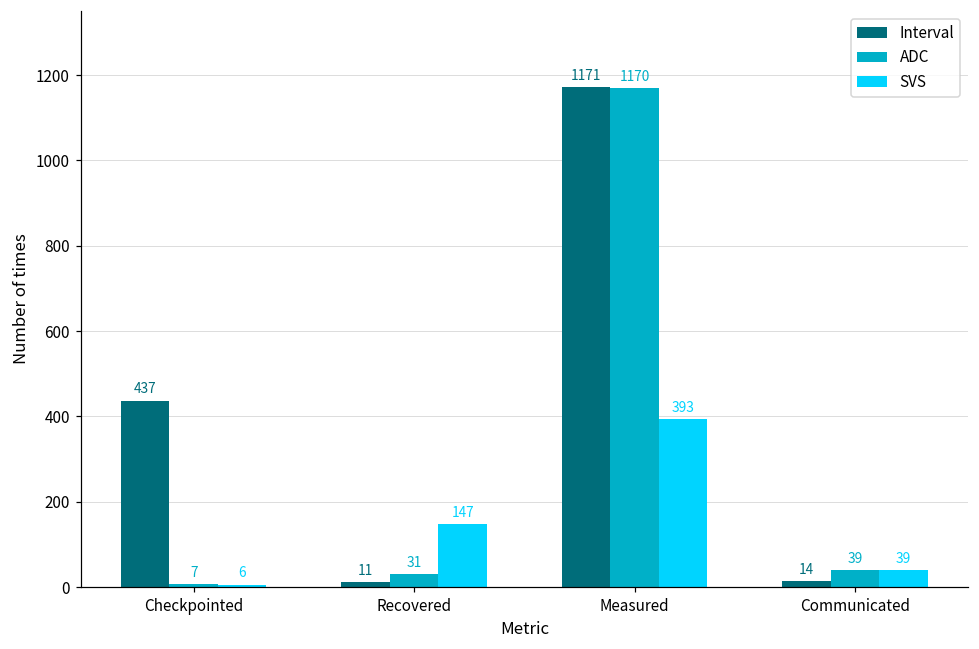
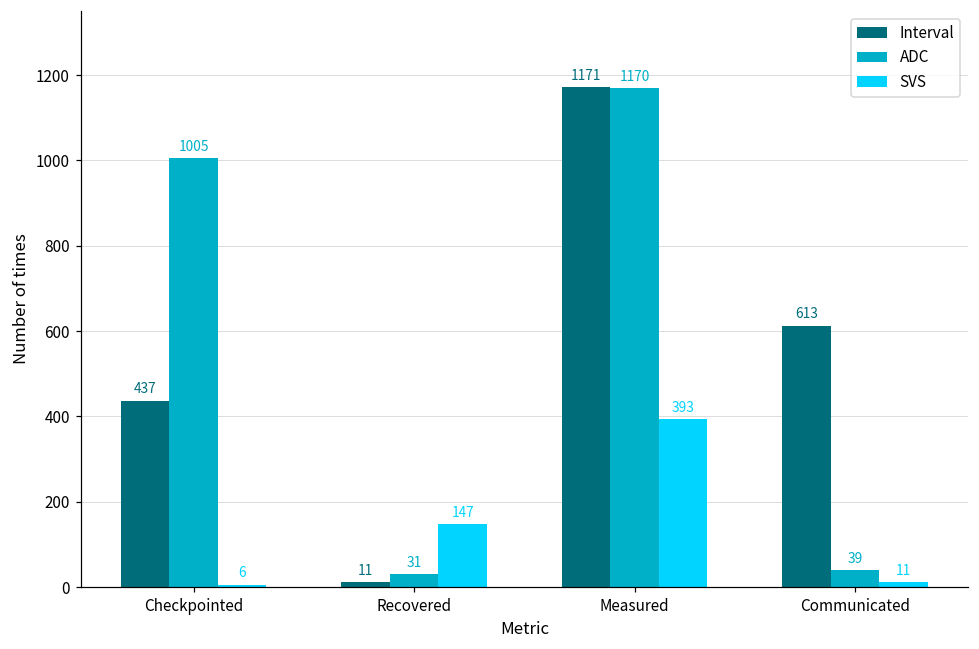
  {
    "Interval": {
      "Checkpointed": 437,
      "Recovered": 11,
      "Measured": 1171,
-     "Communicated": 14
+     "Communicated": 613
    },
    "ADC": {
-     "Checkpointed": 7,
+     "Checkpointed": 1005,
      "Recovered": 31,
      "Measured": 1170,
      "Communicated": 39
    },
    "SVS": {
      "Checkpointed": 6,
      "Recovered": 147,
      "Measured": 393,
-     "Communicated": 39
+     "Communicated": 11
    }
  }
